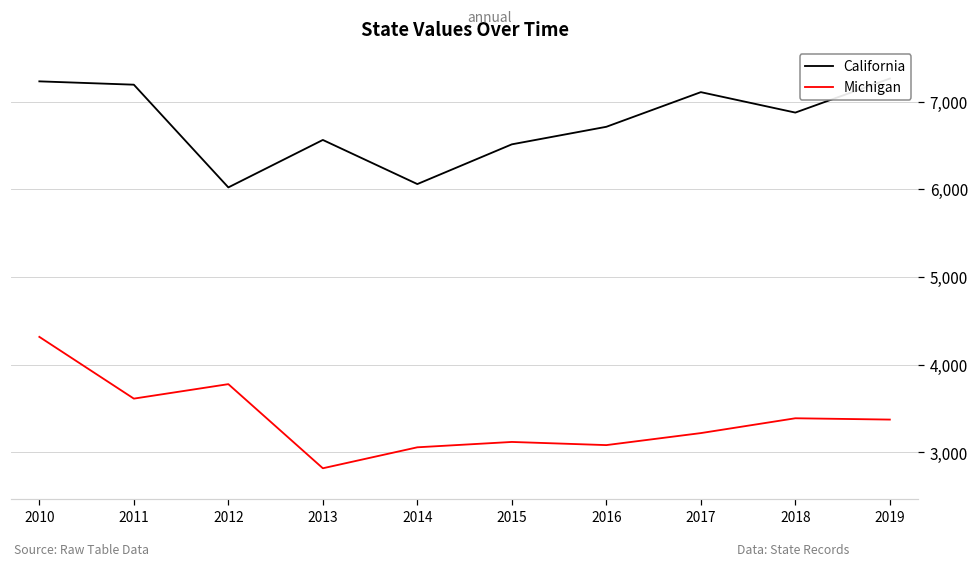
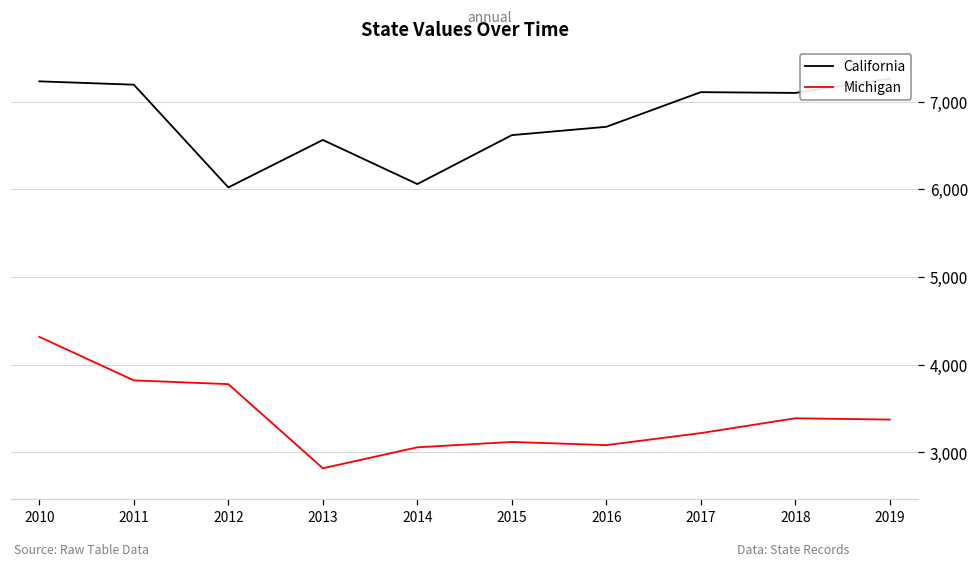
  {
    "California": {
      "2010": "7,200",
      "2011": "7,200",
      "2012": "6,000",
      "2013": "6,600",
      "2014": "6,100",
-     "2015": "6,500",
+     "2015": "6,600",
      "2016": "6,700",
      "2017": "7,100",
-     "2018": "6,900"
+     "2018": "7,100"
    },
    "Michigan": {
      "2010": "4,300",
-     "2011": "3,600",
+     "2011": "3,800",
      "2012": "3,800",
      "2013": "2,800",
      "2014": "3,100",
      "2015": "3,100",
      "2016": "3,100",
      "2017": "3,200",
      "2018": "3,400",
      "2019": "3,400"
    }
  }
